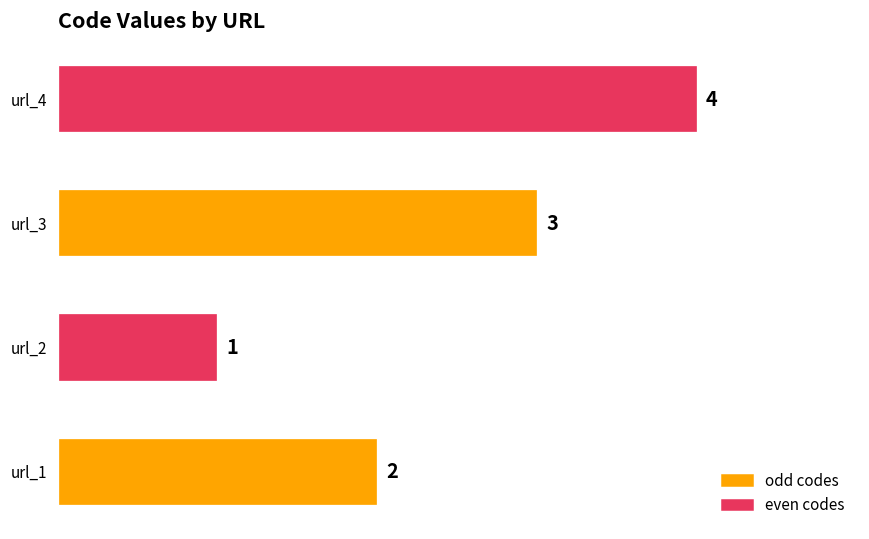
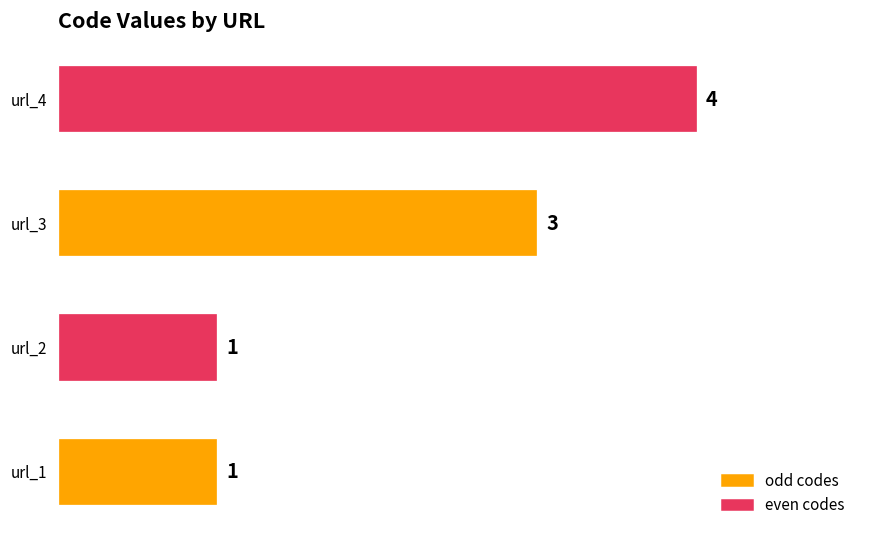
  {
    "url_4": 4,
    "url_3": 3,
    "url_2": 1,
-   "url_1": 2
+   "url_1": 1
  }
